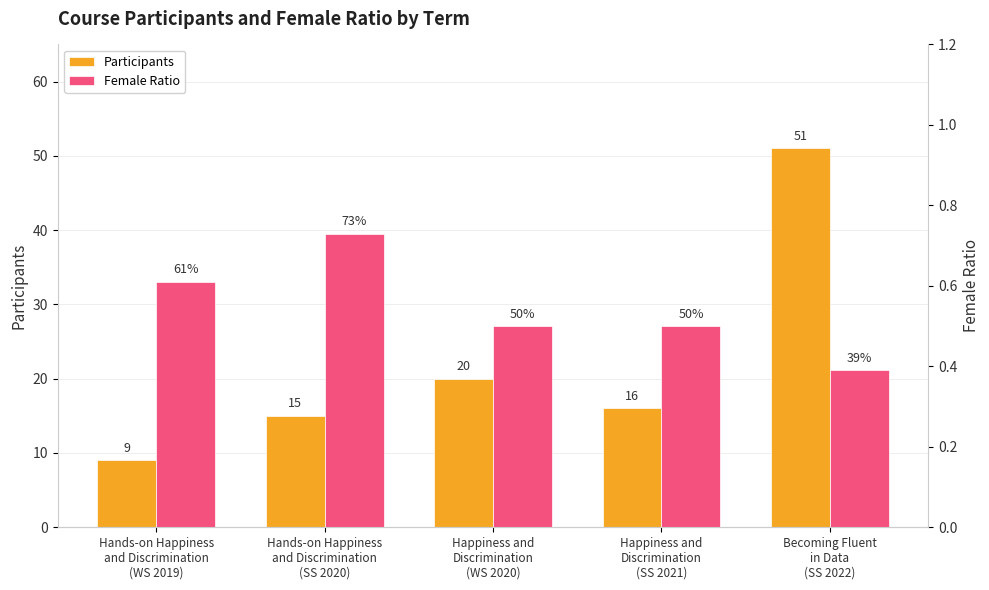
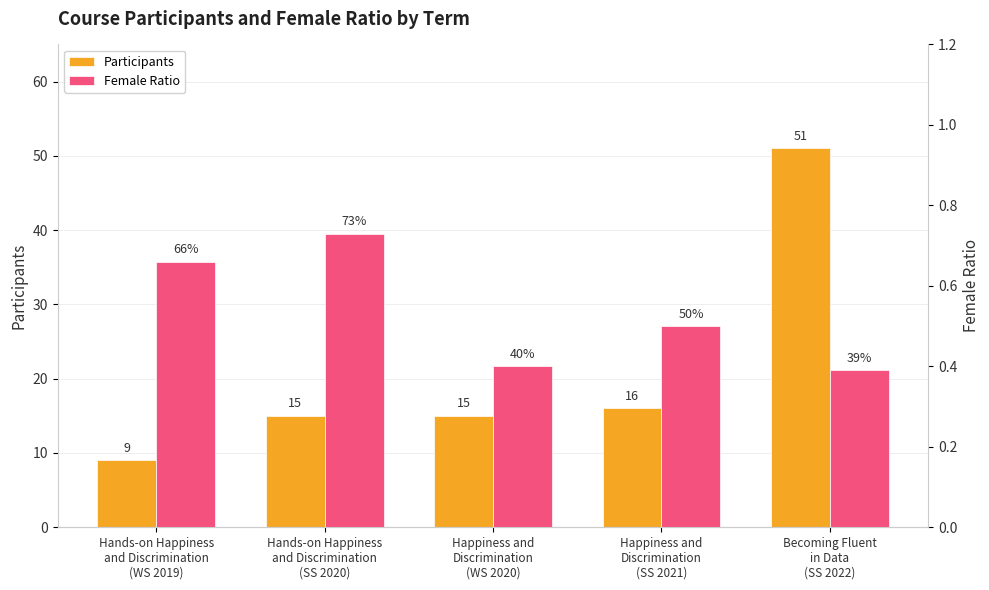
  {
    "Participants": {
      "Hands-on Happiness and Discrimination (WS 2019)": "9",
      "Hands-on Happiness and Discrimination (SS 2020)": "15",
-     "Happiness and Discrimination (WS 2020)": "20",
+     "Happiness and Discrimination (WS 2020)": "15",
      "Happiness and Discrimination (SS 2021)": "16",
      "Becoming Fluent in Data (SS 2022)": "51"
    },
    "Female Ratio": {
-     "Hands-on Happiness and Discrimination (WS 2019)": "61%",
+     "Hands-on Happiness and Discrimination (WS 2019)": "66%",
      "Hands-on Happiness and Discrimination (SS 2020)": "73%",
-     "Happiness and Discrimination (WS 2020)": "50%",
+     "Happiness and Discrimination (WS 2020)": "40%",
      "Happiness and Discrimination (SS 2021)": "50%",
      "Becoming Fluent in Data (SS 2022)": "39%"
    }
  }
